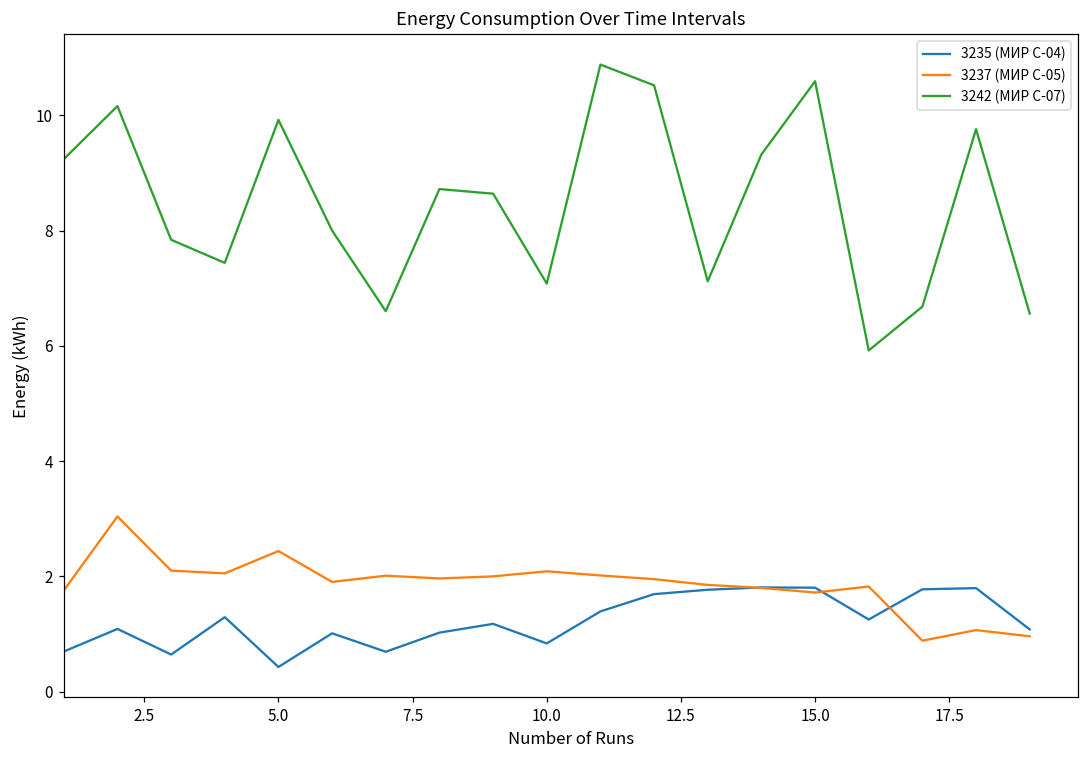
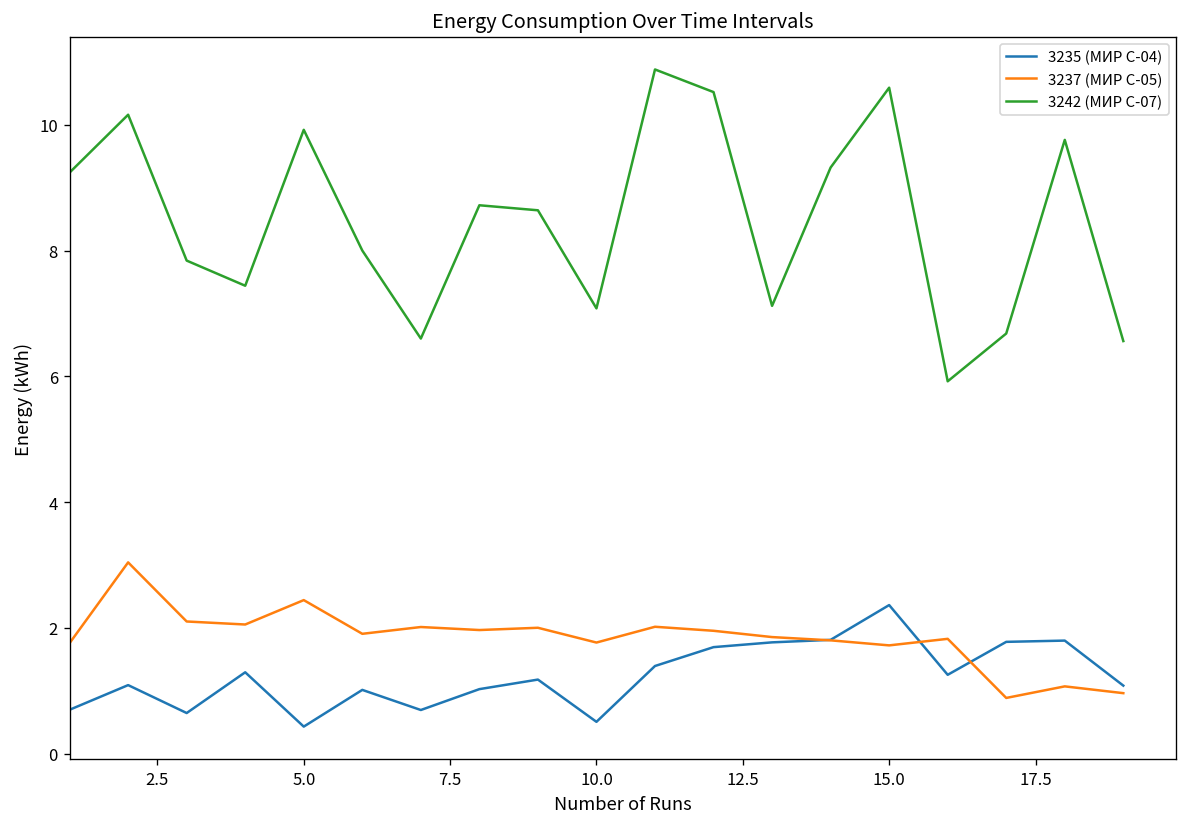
  {
    "3235 (МИР С-04)": {
      "5.0": 0.4,
-     "10.0": 0.8,
-     "15.0": 1.8
+     "10.0": 0.5,
+     "15.0": 2.4
    },
    "3237 (МИР С-05)": {
      "5.0": 2.4,
-     "10.0": 2.1,
+     "10.0": 1.8,
      "15.0": 1.7
    },
    "3242 (МИР С-07)": {
      "5.0": 9.9,
      "10.0": 7.1,
      "15.0": 10.6
    }
  }
